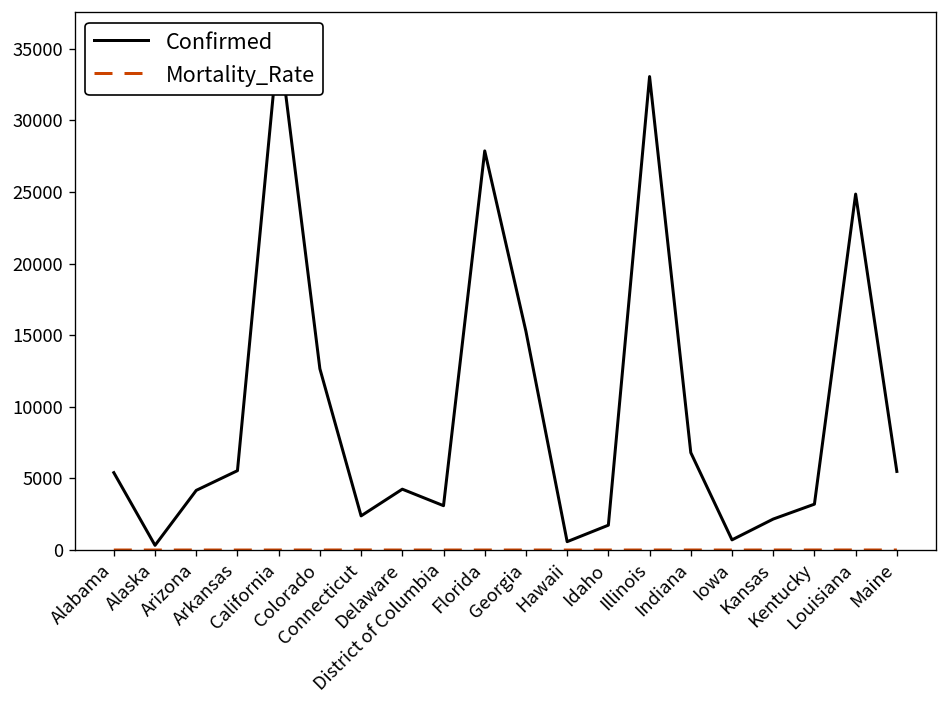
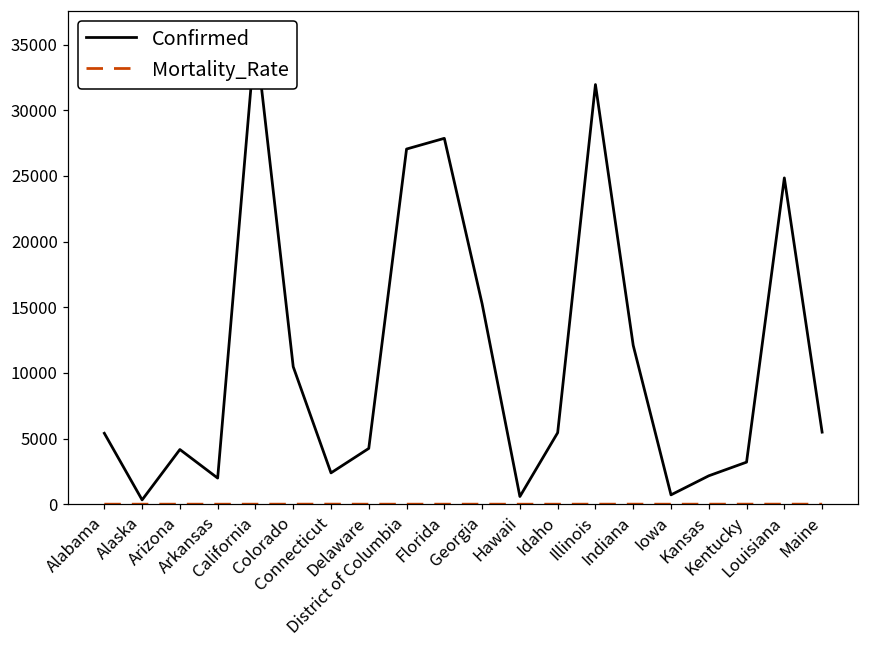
  {
    "Confirmed": {
      "Alabama": 5400,
      "Alaska": 300,
      "Arizona": 4200,
-     "Arkansas": 5500,
-     "Colorado": 12700,
+     "Arkansas": 2000,
+     "Colorado": 10500,
      "Connecticut": 2400,
      "Delaware": 4300,
-     "District of Columbia": 3100,
+     "District of Columbia": 27100,
      "Florida": 27900,
      "Georgia": 15300,
      "Hawaii": 600,
-     "Idaho": 1700,
-     "Illinois": 33100,
-     "Indiana": 6800,
+     "Idaho": 5400,
+     "Illinois": 32000,
+     "Indiana": 12100,
      "Iowa": 700,
      "Kansas": 2200,
      "Kentucky": 3200,
      "Louisiana": 24900,
      "Maine": 5500
    },
    "Mortality_Rate": {
      "Alabama": 0,
      "Alaska": 0,
      "Arizona": 0,
      "Arkansas": 0,
      "California": 0,
      "Colorado": 0,
      "Connecticut": 0,
      "Delaware": 0,
      "District of Columbia": 0,
      "Florida": 0,
      "Georgia": 0,
      "Hawaii": 0,
      "Idaho": 0,
      "Illinois": 0,
      "Indiana": 0,
      "Iowa": 0,
      "Kansas": 0,
      "Kentucky": 0,
      "Louisiana": 0,
      "Maine": 0
    }
  }
